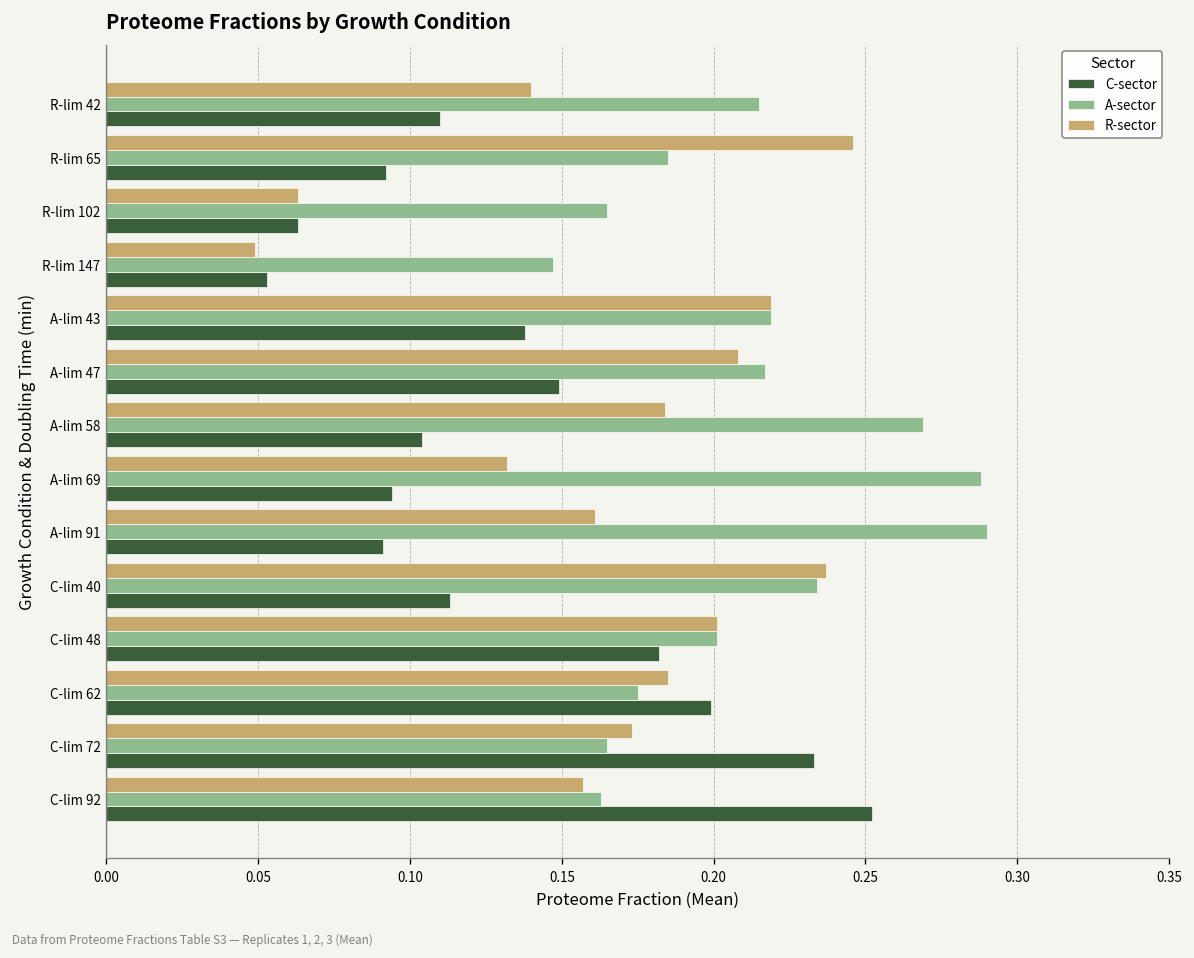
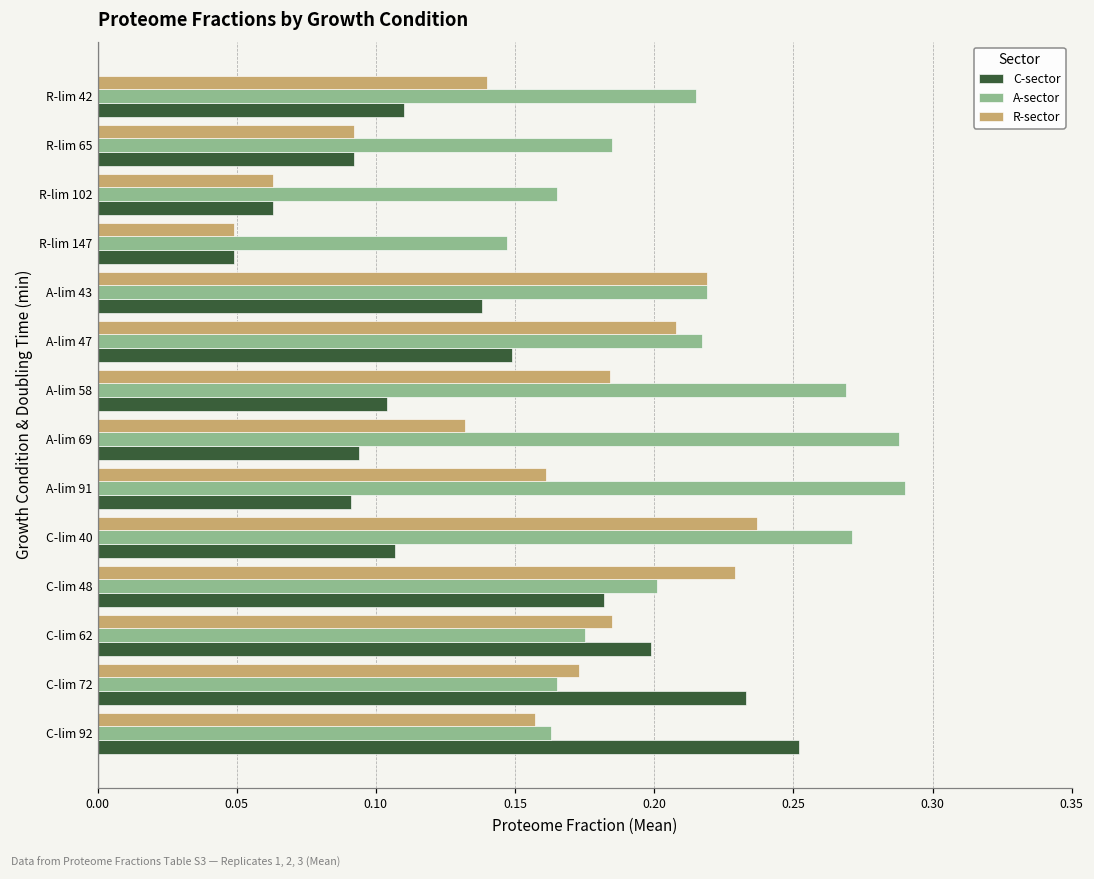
  {
    "C-sector": {
      "R-lim 42": 0.110,
      "R-lim 65": 0.092,
      "R-lim 102": 0.063,
-     "R-lim 147": 0.053,
+     "R-lim 147": 0.049,
      "A-lim 43": 0.138,
      "A-lim 47": 0.149,
      "A-lim 58": 0.104,
      "A-lim 69": 0.094,
      "A-lim 91": 0.091,
-     "C-lim 40": 0.113,
+     "C-lim 40": 0.107,
      "C-lim 48": 0.182,
      "C-lim 62": 0.199,
      "C-lim 72": 0.233,
      "C-lim 92": 0.252
    },
    "A-sector": {
      "R-lim 42": 0.215,
      "R-lim 65": 0.185,
      "R-lim 102": 0.165,
      "R-lim 147": 0.147,
      "A-lim 43": 0.219,
      "A-lim 47": 0.217,
      "A-lim 58": 0.269,
      "A-lim 69": 0.288,
      "A-lim 91": 0.290,
-     "C-lim 40": 0.234,
+     "C-lim 40": 0.271,
      "C-lim 48": 0.201,
      "C-lim 62": 0.175,
      "C-lim 72": 0.165,
      "C-lim 92": 0.163
    },
    "R-sector": {
      "R-lim 42": 0.140,
-     "R-lim 65": 0.246,
+     "R-lim 65": 0.092,
      "R-lim 102": 0.063,
      "R-lim 147": 0.049,
      "A-lim 43": 0.219,
      "A-lim 47": 0.208,
      "A-lim 58": 0.184,
      "A-lim 69": 0.132,
      "A-lim 91": 0.161,
      "C-lim 40": 0.237,
-     "C-lim 48": 0.201,
+     "C-lim 48": 0.229,
      "C-lim 62": 0.185,
      "C-lim 72": 0.173,
      "C-lim 92": 0.157
    }
  }
